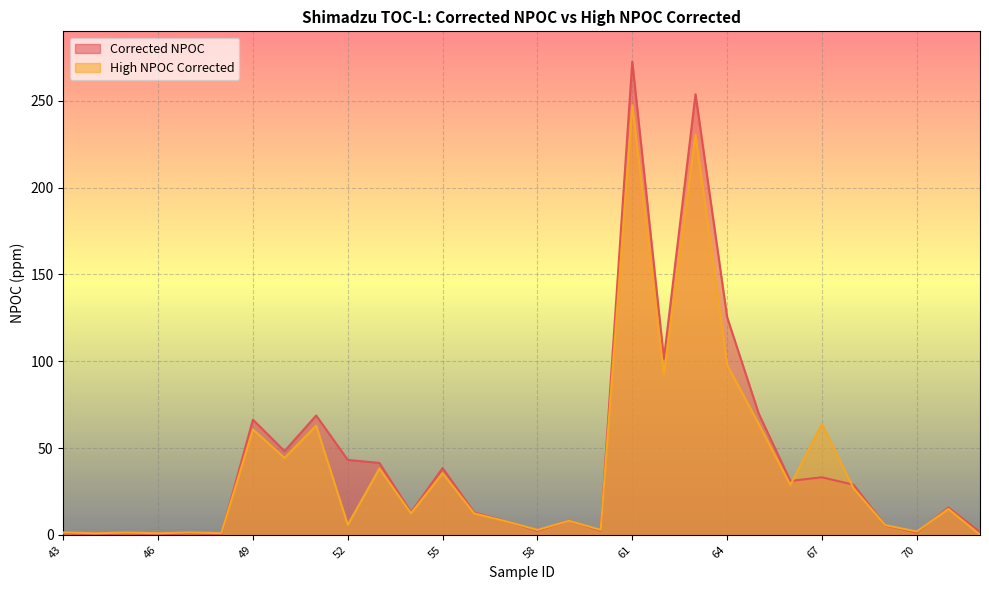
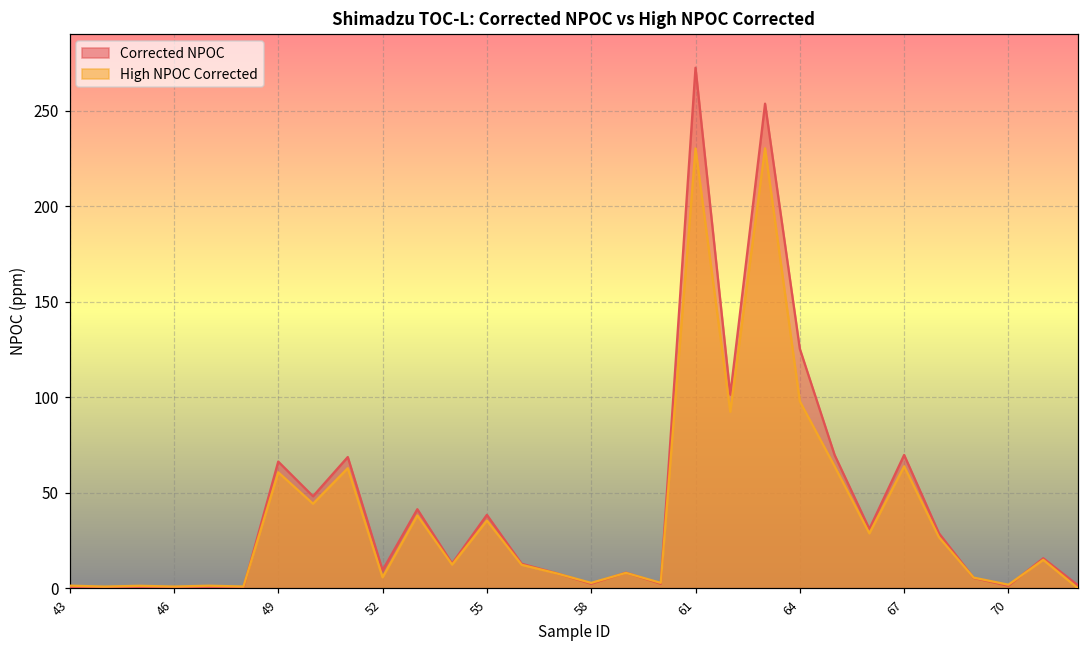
  {
    "Corrected NPOC": {
      "49": 66,
-     "52": 43,
+     "52": 9,
      "55": 38,
      "61": 273,
      "64": 125,
-     "67": 33
+     "67": 70
    },
    "High NPOC Corrected": {
      "49": 61,
      "52": 6,
      "55": 35,
-     "61": 247,
+     "61": 230,
      "64": 98,
      "67": 64
    }
  }
